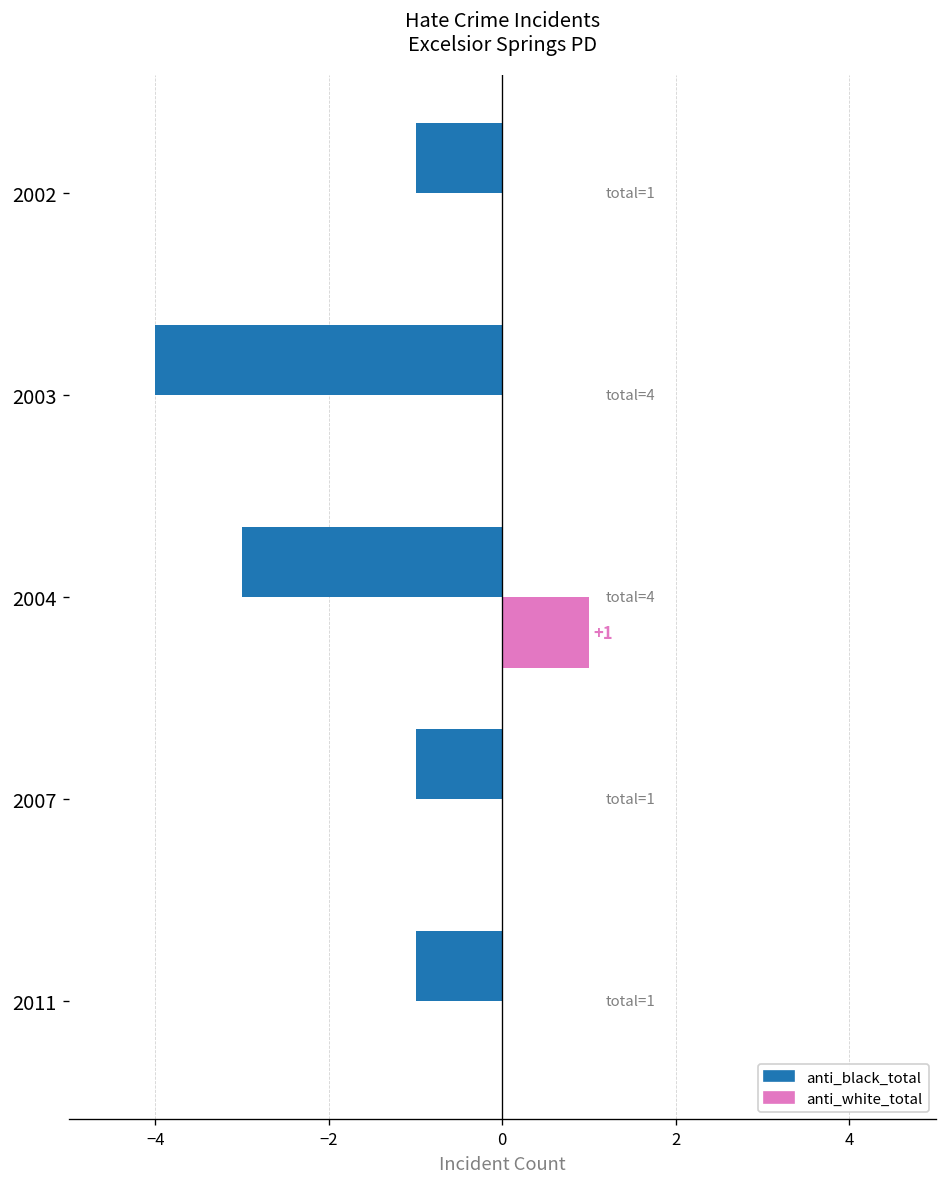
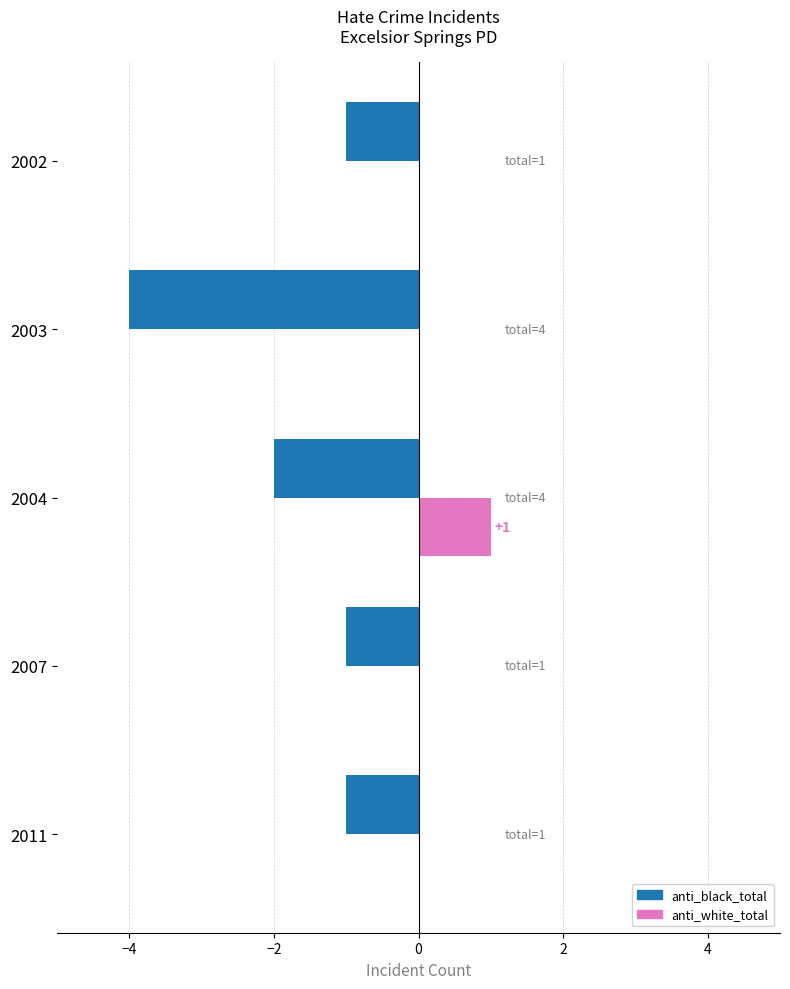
  {
    "anti_black_total": {
      "2002": "-1.0",
      "2003": "-4.0",
-     "2004": "-3.0",
+     "2004": "-2.0",
      "2007": "-1.0",
      "2011": "-1.0"
    },
    "anti_white_total": {
      "2004": "+1"
    }
  }
